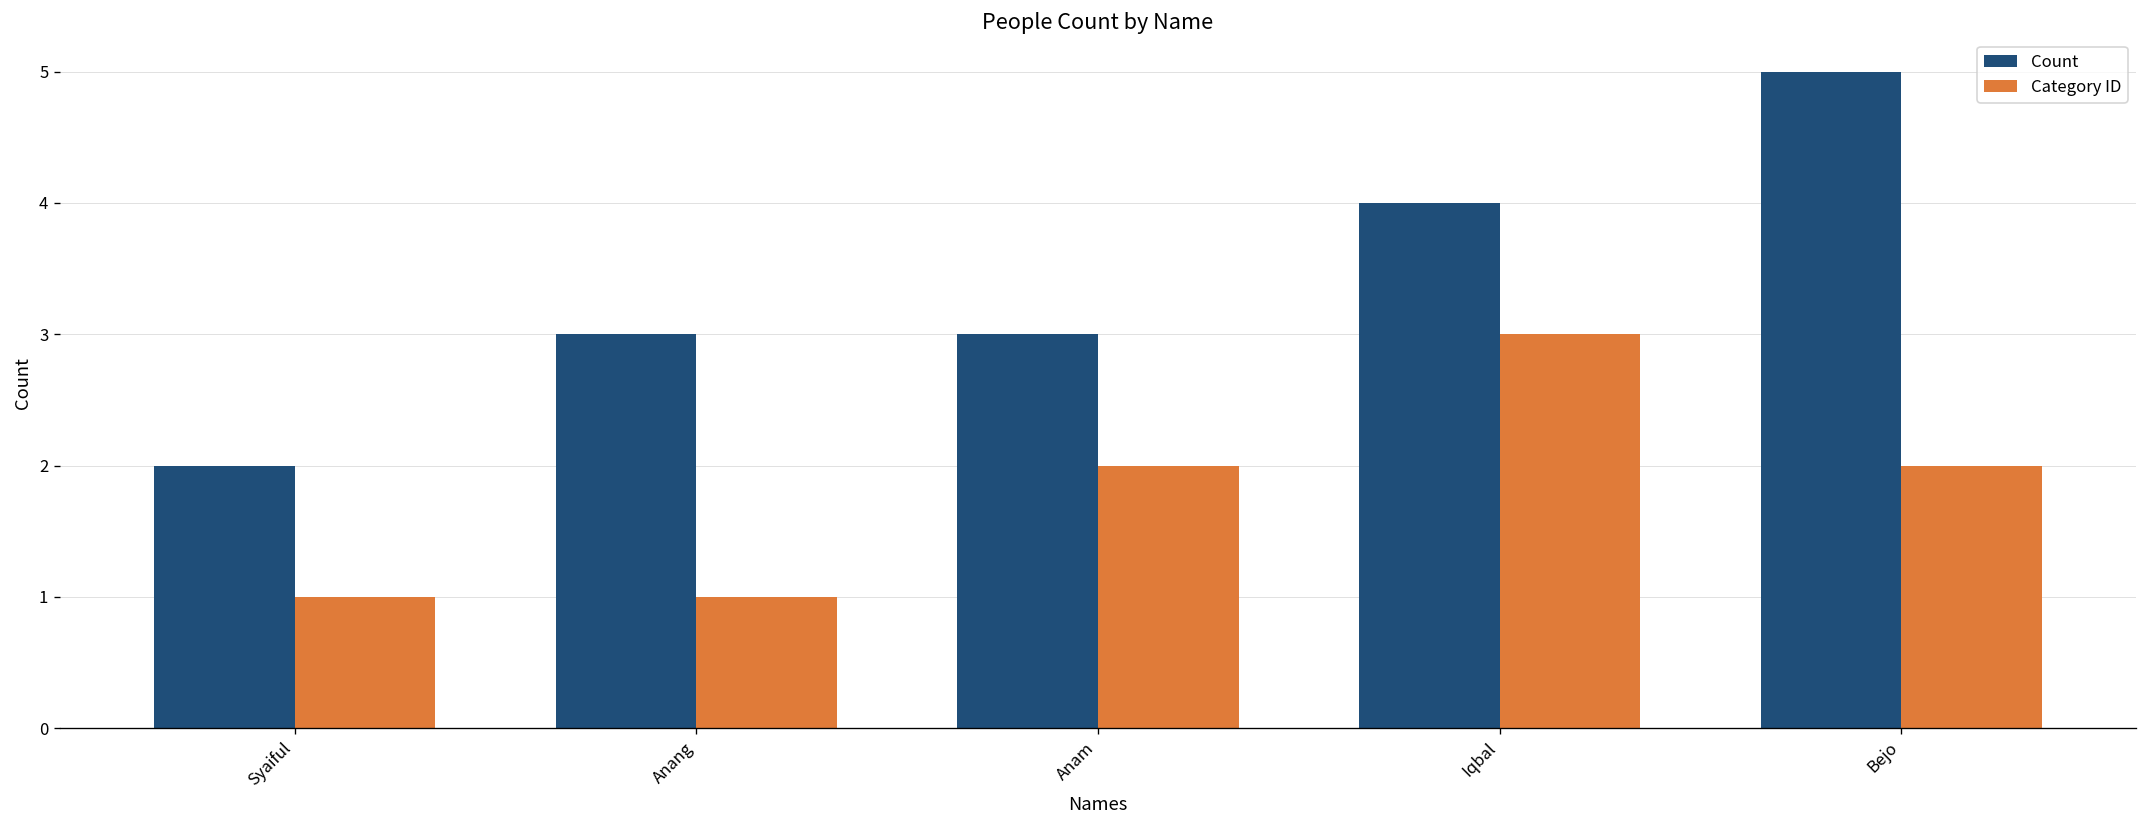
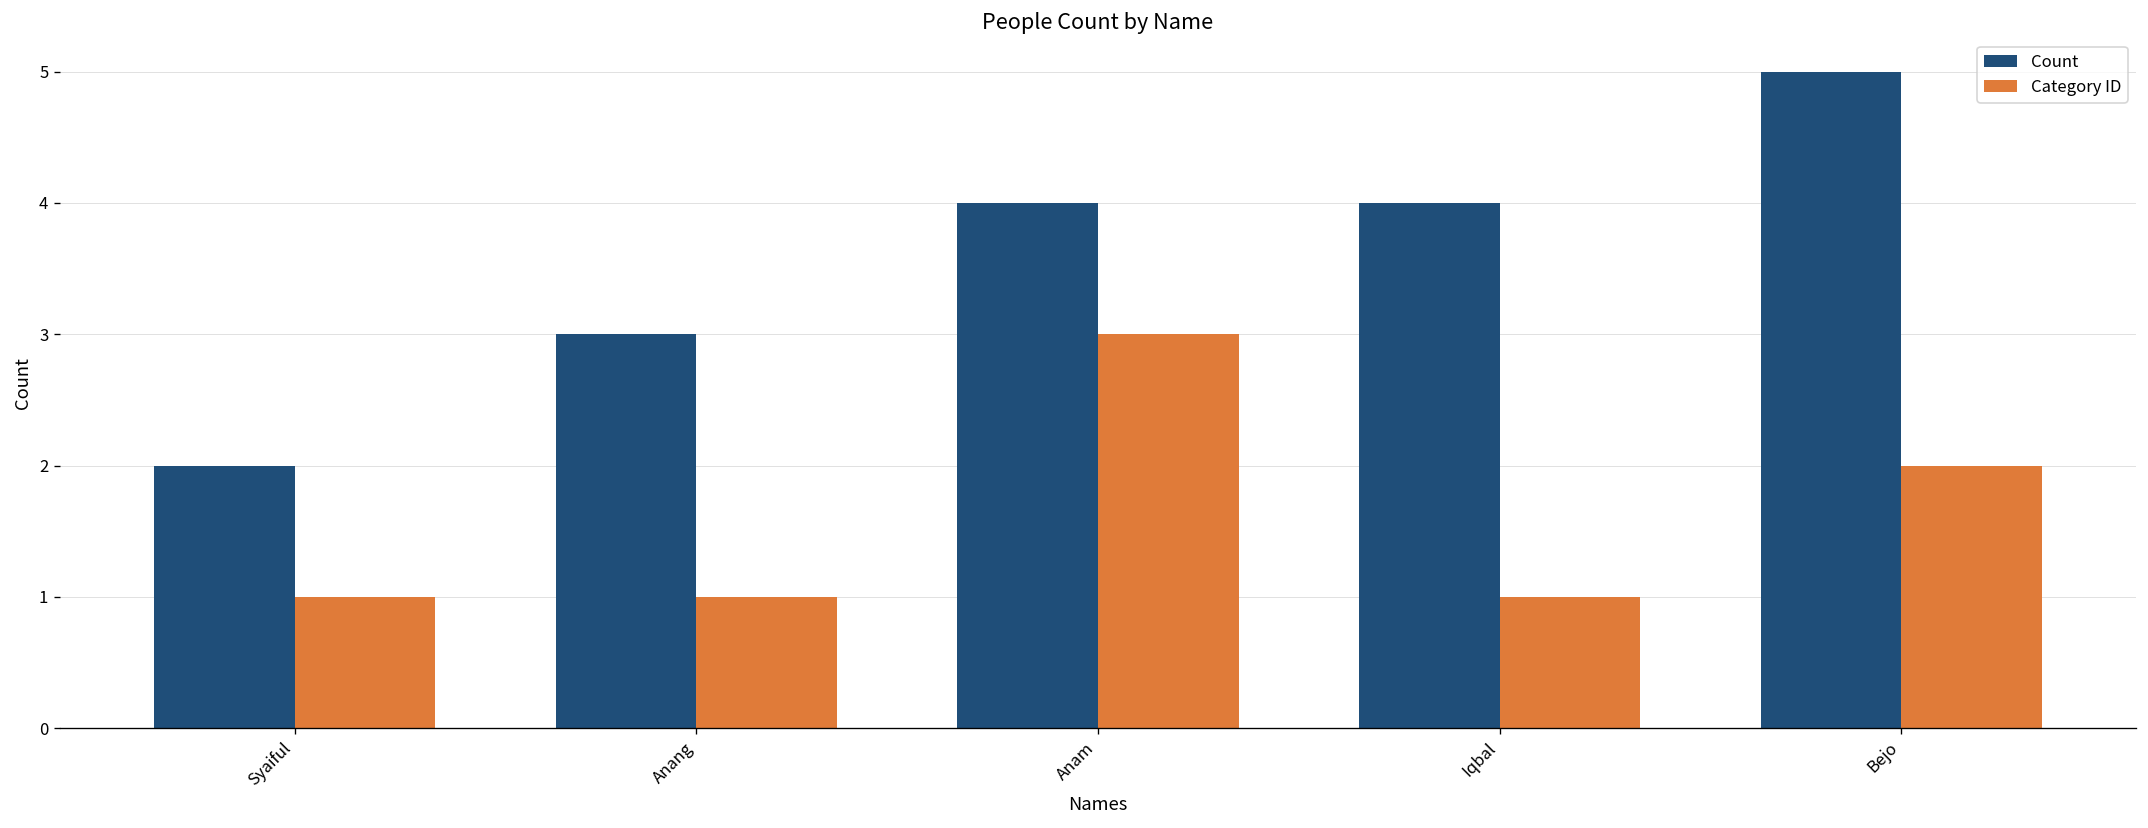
  {
    "Count": {
      "Syaiful": 2,
      "Anang": 3,
-     "Anam": 3,
+     "Anam": 4,
      "Iqbal": 4,
      "Bejo": 5
    },
    "Category ID": {
      "Syaiful": 1,
      "Anang": 1,
-     "Anam": 2,
-     "Iqbal": 3,
+     "Anam": 3,
+     "Iqbal": 1,
      "Bejo": 2
    }
  }
